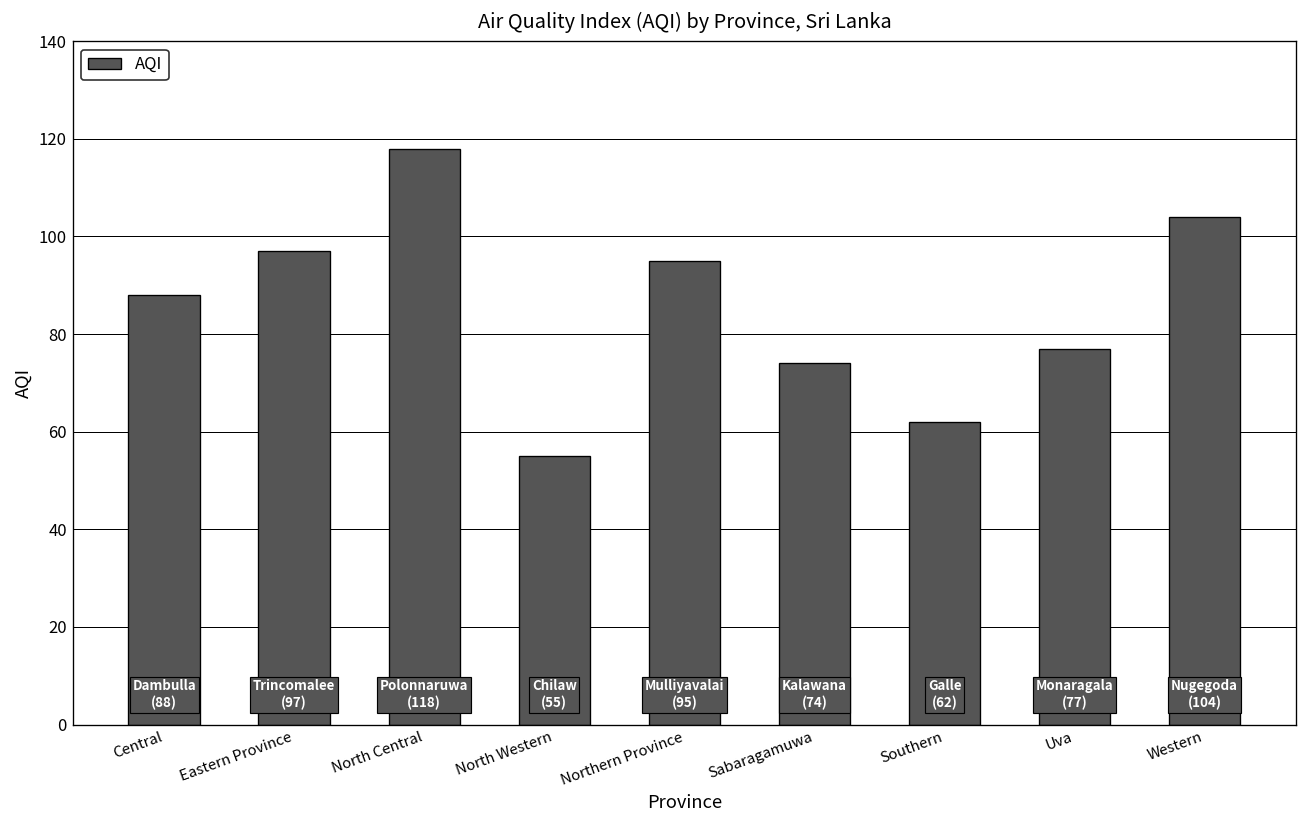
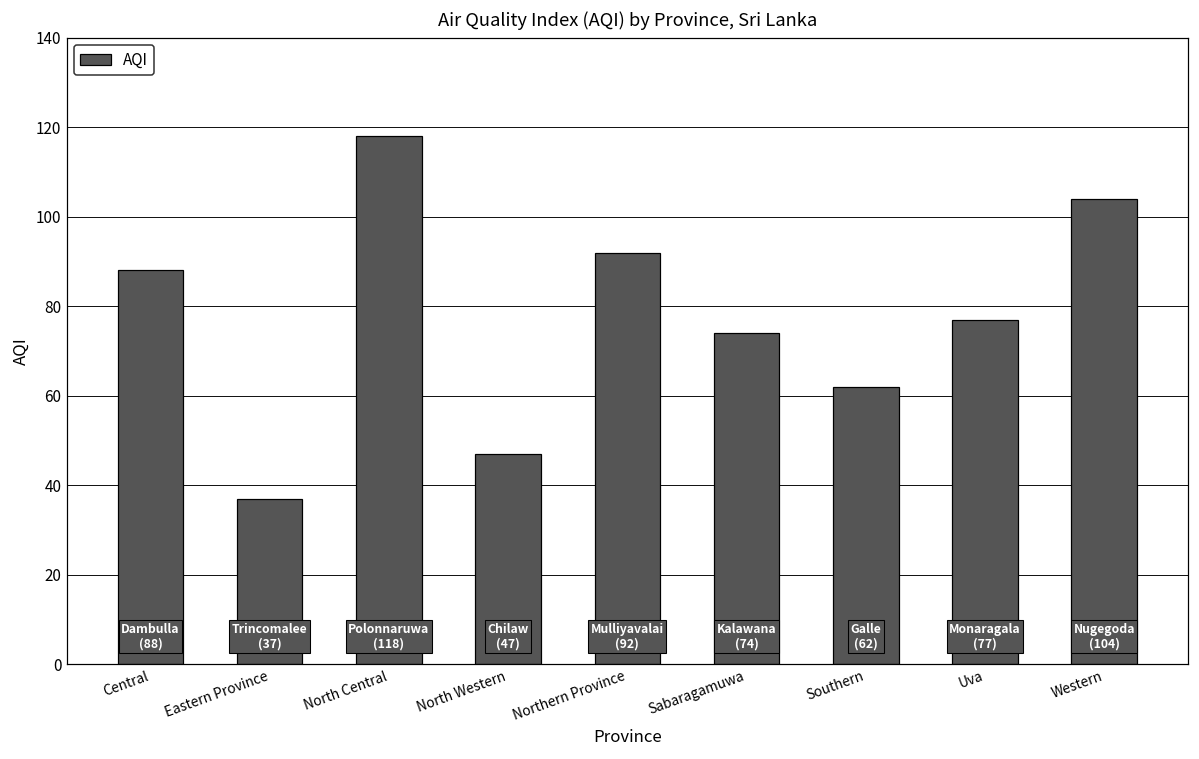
  {
-   "Eastern Province": "(97)",
-   "North Western": "(55)",
-   "Northern Province": "(95)"
+   "Eastern Province": "(37)",
+   "North Western": "(47)",
+   "Northern Province": "(92)"
  }
